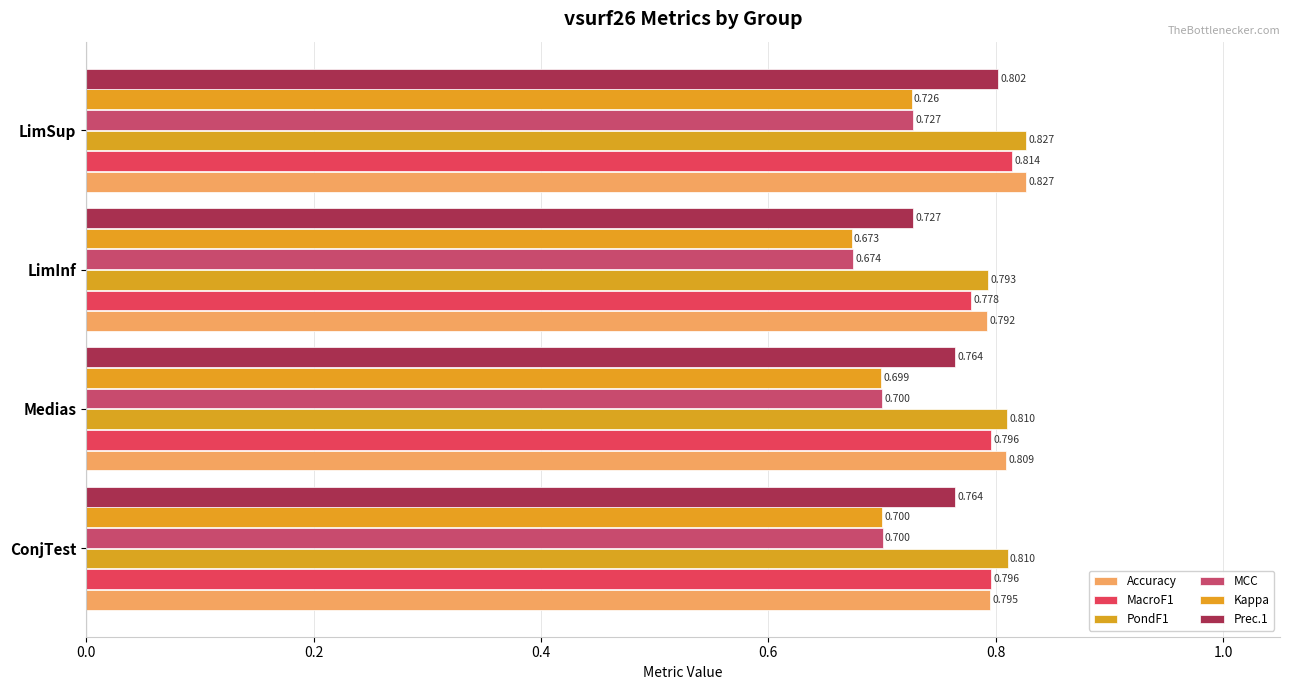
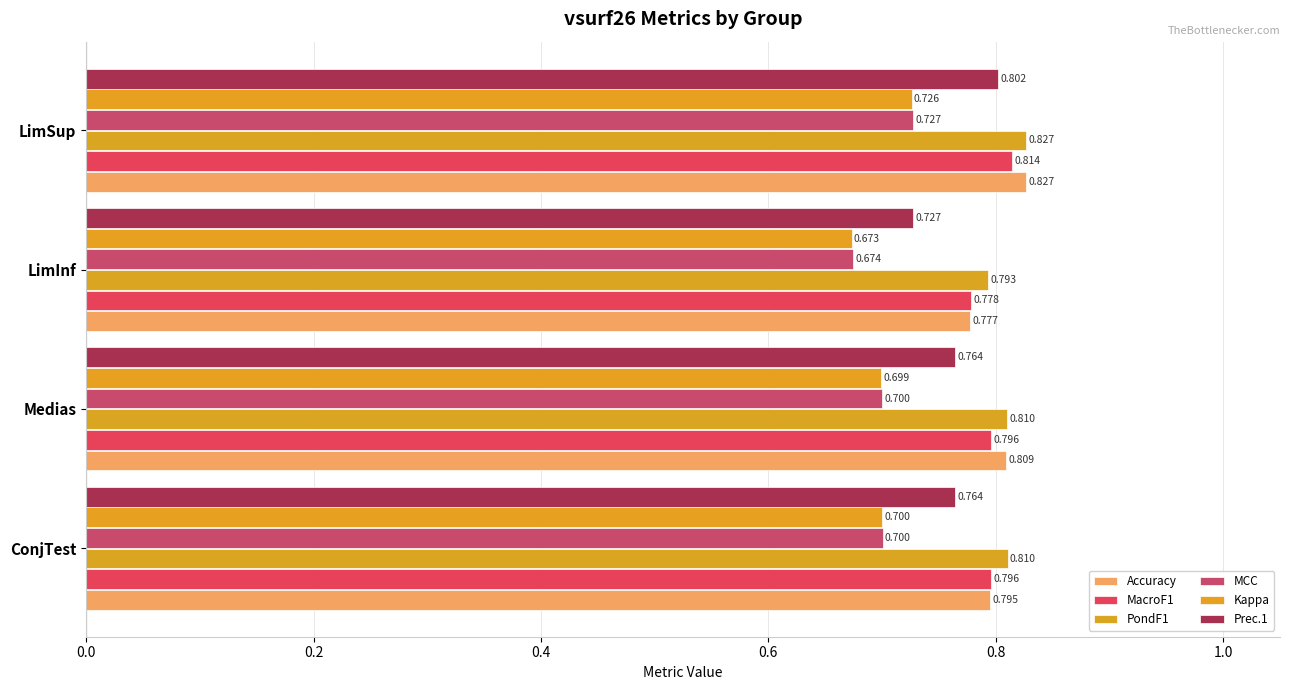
  {
    "Accuracy": {
      "LimSup": 0.827,
-     "LimInf": 0.792,
+     "LimInf": 0.777,
      "Medias": 0.809,
      "ConjTest": 0.795
    }
  }
